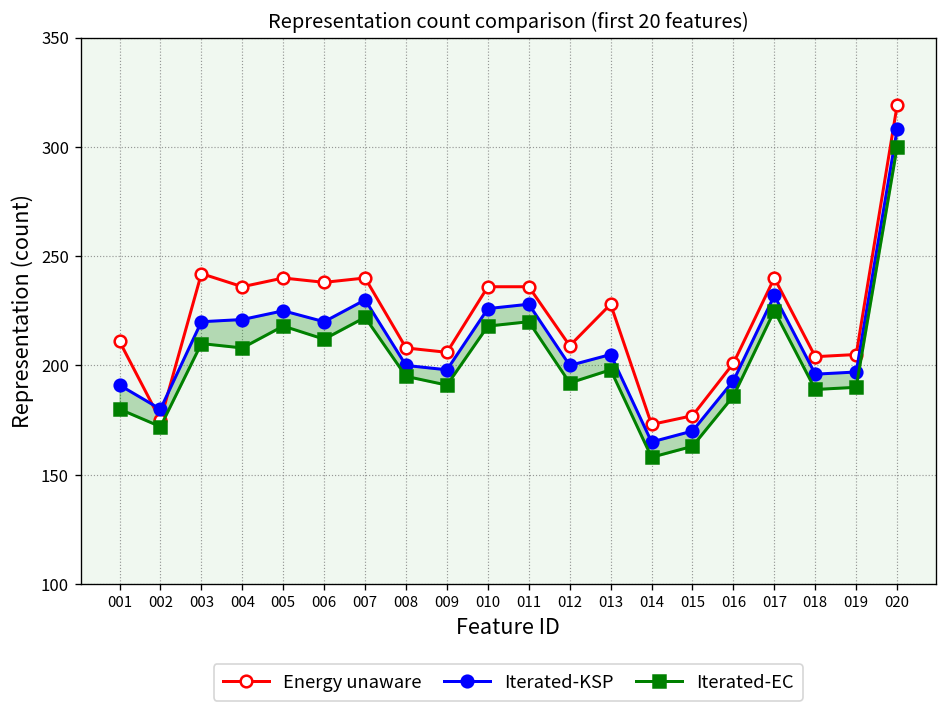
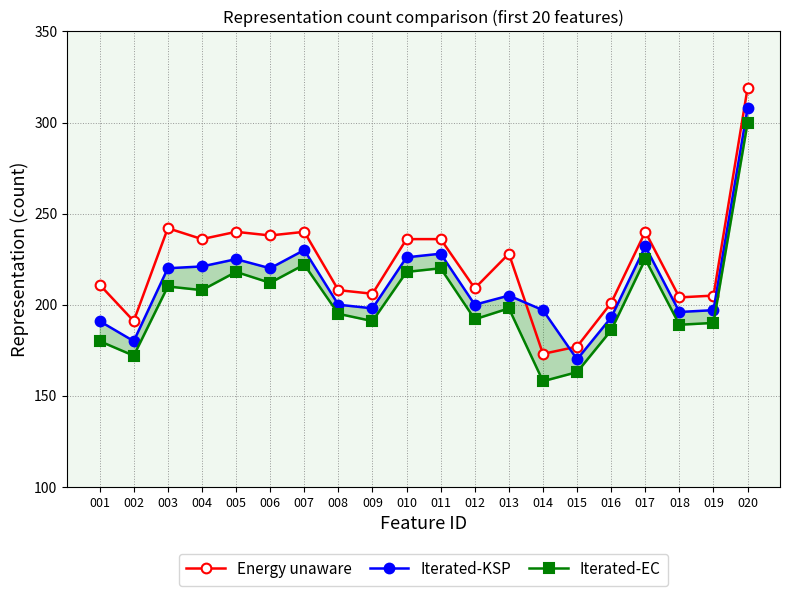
  {
    "Energy unaware": {
      "001": 211,
-     "002": 175,
+     "002": 191,
      "003": 242,
      "004": 236,
      "005": 240,
      "006": 238,
      "007": 240,
      "008": 208,
      "009": 206,
      "010": 236,
      "011": 236,
      "012": 209,
      "013": 228,
      "014": 173,
      "015": 177,
      "016": 201,
      "017": 240,
      "018": 204,
      "019": 205,
      "020": 319
    },
    "Iterated-KSP": {
      "001": 191,
      "002": 180,
      "003": 220,
      "004": 221,
      "005": 225,
      "006": 220,
      "007": 230,
      "008": 200,
      "009": 198,
      "010": 226,
      "011": 228,
      "012": 200,
      "013": 205,
-     "014": 165,
+     "014": 197,
      "015": 170,
      "016": 193,
      "017": 232,
      "018": 196,
      "019": 197,
      "020": 308
    },
    "Iterated-EC": {
      "001": 180,
      "002": 172,
      "003": 210,
      "004": 208,
      "005": 218,
      "006": 212,
      "007": 222,
      "008": 195,
      "009": 191,
      "010": 218,
      "011": 220,
      "012": 192,
      "013": 198,
      "014": 158,
      "015": 163,
      "016": 186,
      "017": 225,
      "018": 189,
      "019": 190,
      "020": 300
    }
  }
